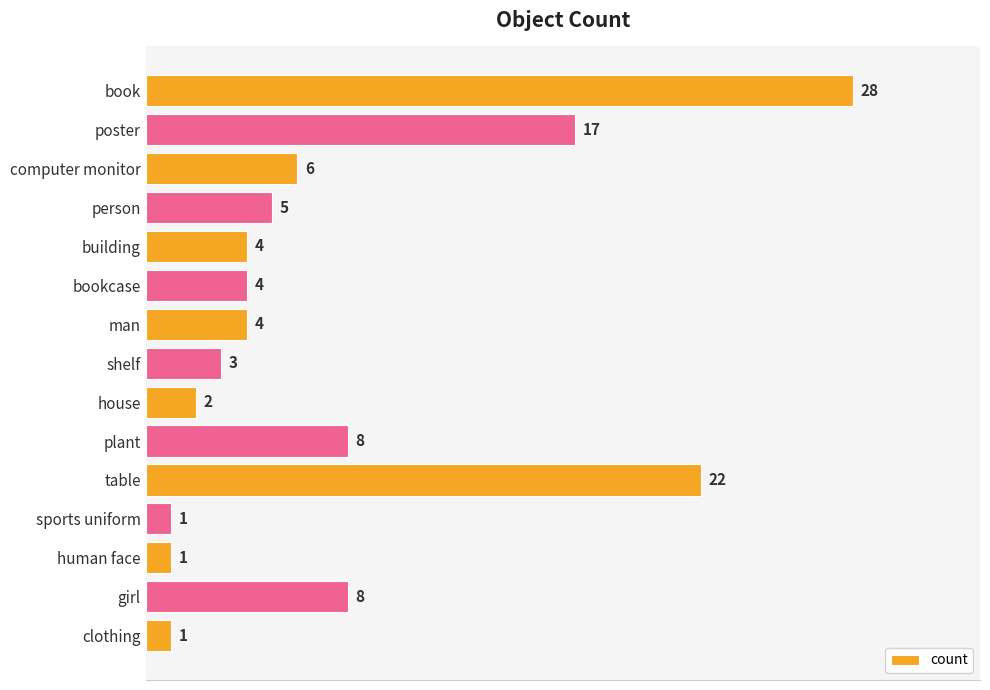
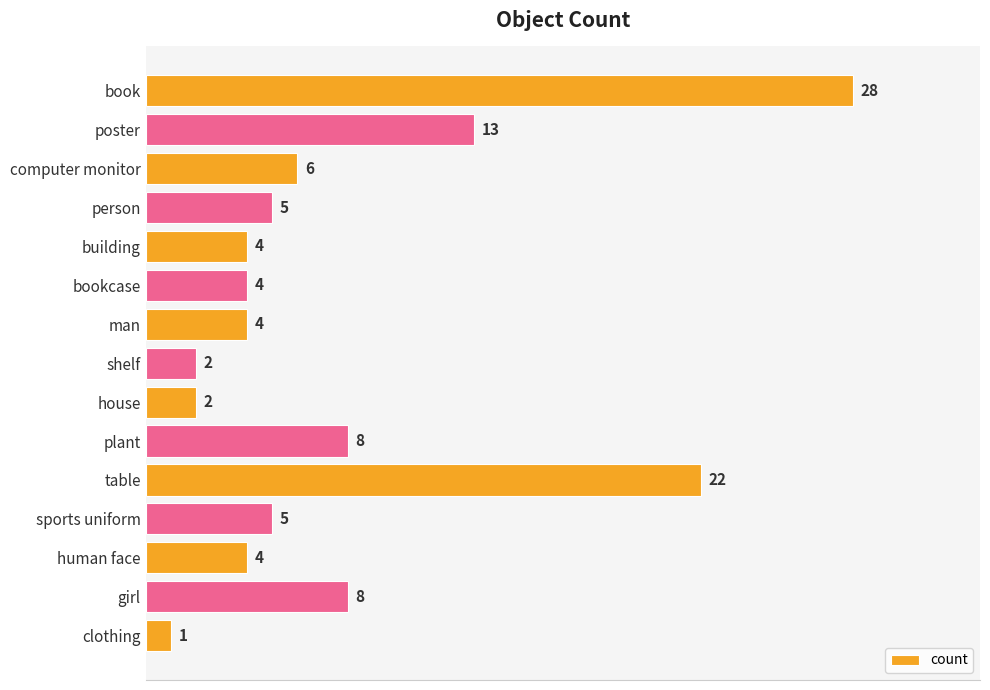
  {
    "book": 28,
-   "poster": 17,
+   "poster": 13,
    "computer monitor": 6,
    "person": 5,
    "building": 4,
    "bookcase": 4,
    "man": 4,
-   "shelf": 3,
+   "shelf": 2,
    "house": 2,
    "plant": 8,
    "table": 22,
-   "sports uniform": 1,
-   "human face": 1,
+   "sports uniform": 5,
+   "human face": 4,
    "girl": 8,
    "clothing": 1
  }
